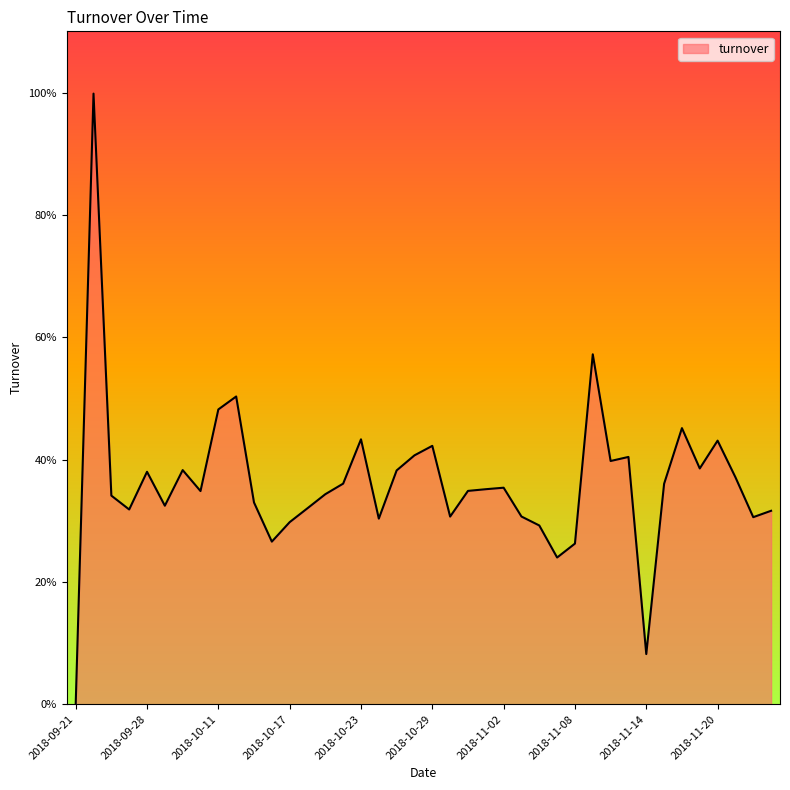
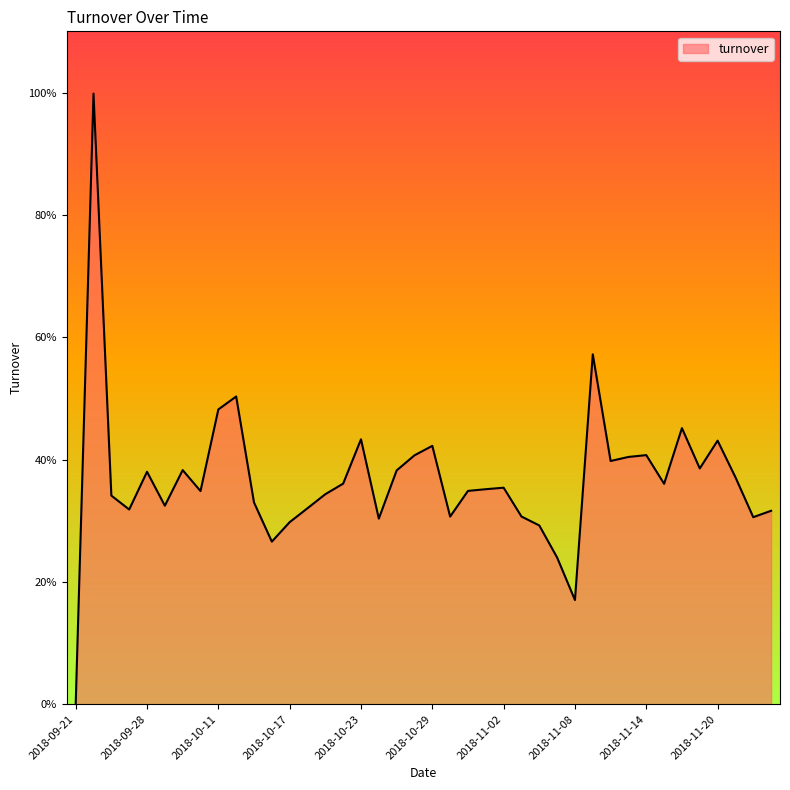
  {
    "2018-09-21": "0%",
    "2018-09-28": "38%",
    "2018-10-11": "48%",
    "2018-10-17": "30%",
    "2018-10-23": "43%",
    "2018-10-29": "42%",
    "2018-11-02": "35%",
-   "2018-11-08": "26%",
-   "2018-11-14": "8%",
+   "2018-11-08": "17%",
+   "2018-11-14": "41%",
    "2018-11-20": "43%"
  }
